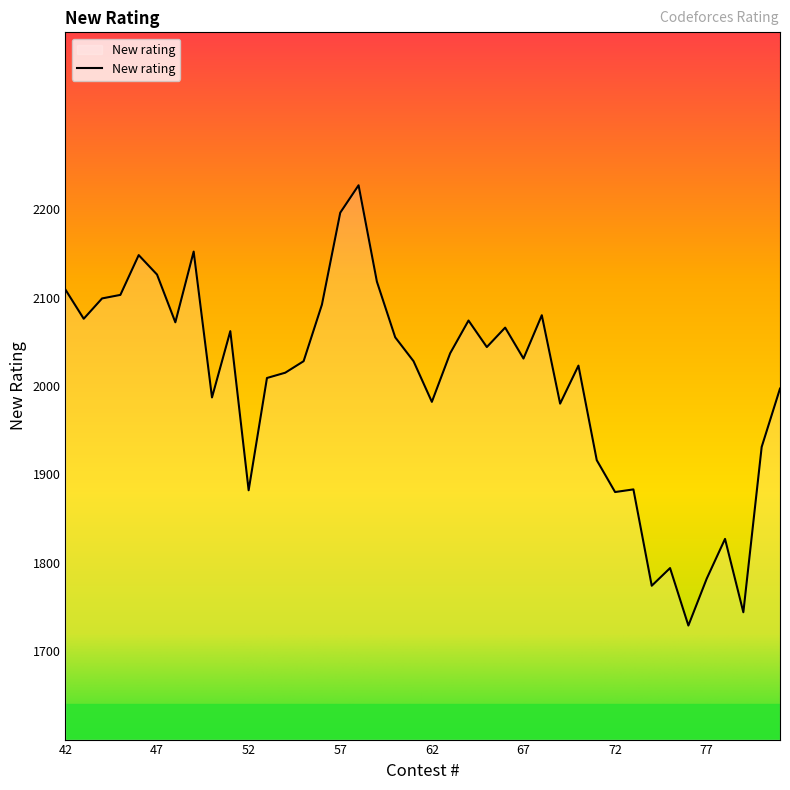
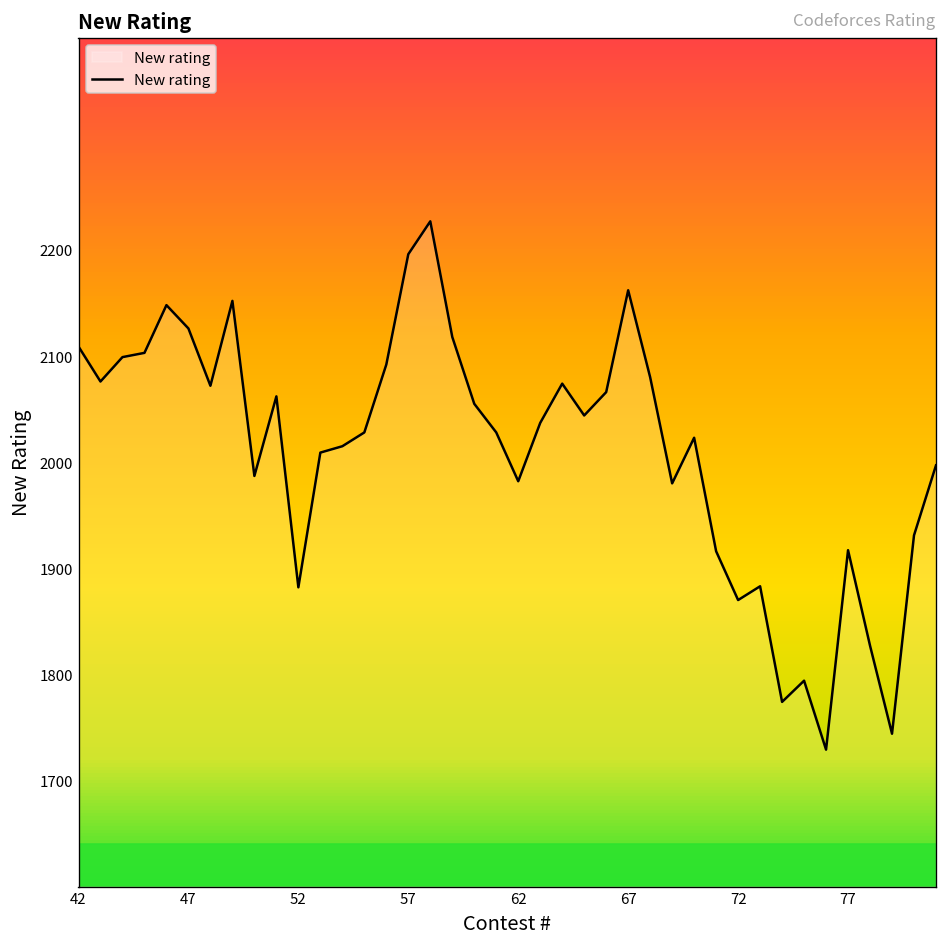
  {
    "42": 2110,
    "47": 2130,
    "52": 1880,
    "57": 2200,
    "62": 1980,
-   "67": 2030,
-   "72": 1880,
-   "77": 1780
+   "67": 2160,
+   "72": 1870,
+   "77": 1920
  }
